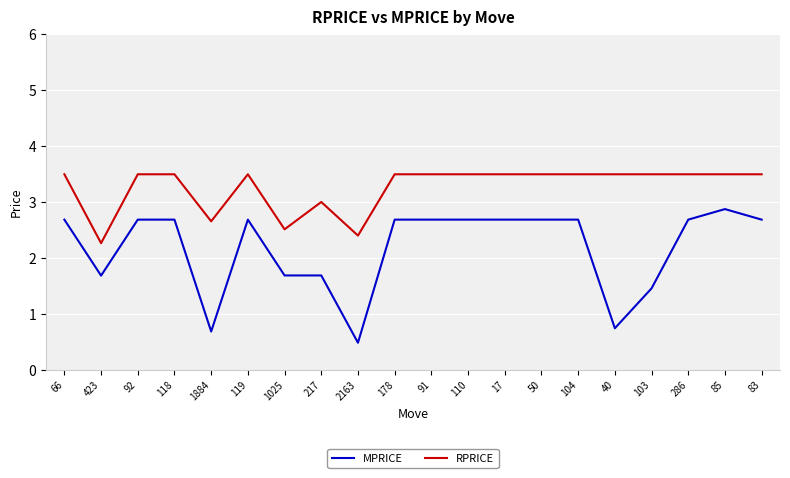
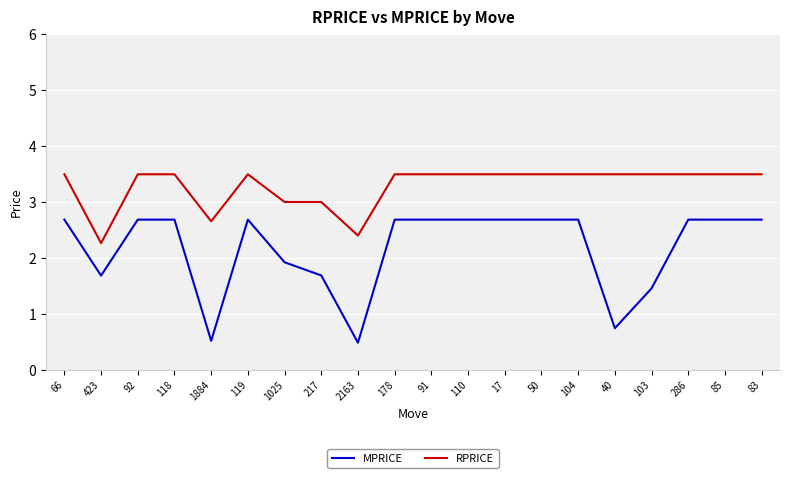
  {
    "MPRICE": {
      "66": 2.7,
      "423": 1.7,
      "92": 2.7,
      "118": 2.7,
-     "1884": 0.7,
+     "1884": 0.5,
      "119": 2.7,
-     "1025": 1.7,
+     "1025": 1.9,
      "217": 1.7,
      "2163": 0.5,
      "178": 2.7,
      "91": 2.7,
      "110": 2.7,
      "17": 2.7,
      "50": 2.7,
      "104": 2.7,
      "40": 0.7,
      "103": 1.5,
      "286": 2.7,
-     "85": 2.9,
+     "85": 2.7,
      "83": 2.7
    },
    "RPRICE": {
      "66": 3.5,
      "423": 2.3,
      "92": 3.5,
      "118": 3.5,
      "1884": 2.7,
      "119": 3.5,
-     "1025": 2.5,
+     "1025": 3.0,
      "217": 3.0,
      "2163": 2.4,
      "178": 3.5,
      "91": 3.5,
      "110": 3.5,
      "17": 3.5,
      "50": 3.5,
      "104": 3.5,
      "40": 3.5,
      "103": 3.5,
      "286": 3.5,
      "85": 3.5,
      "83": 3.5
    }
  }
